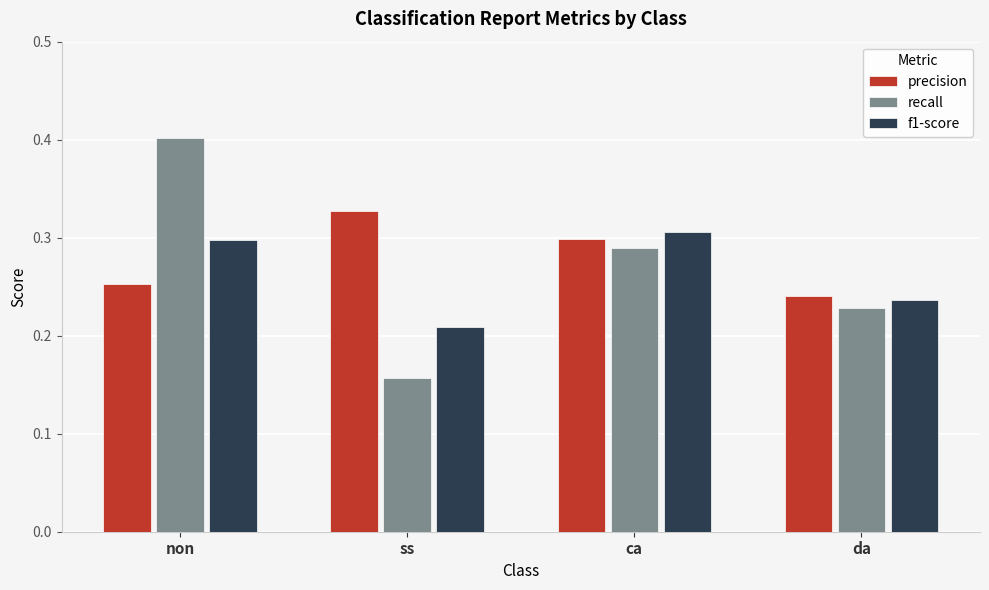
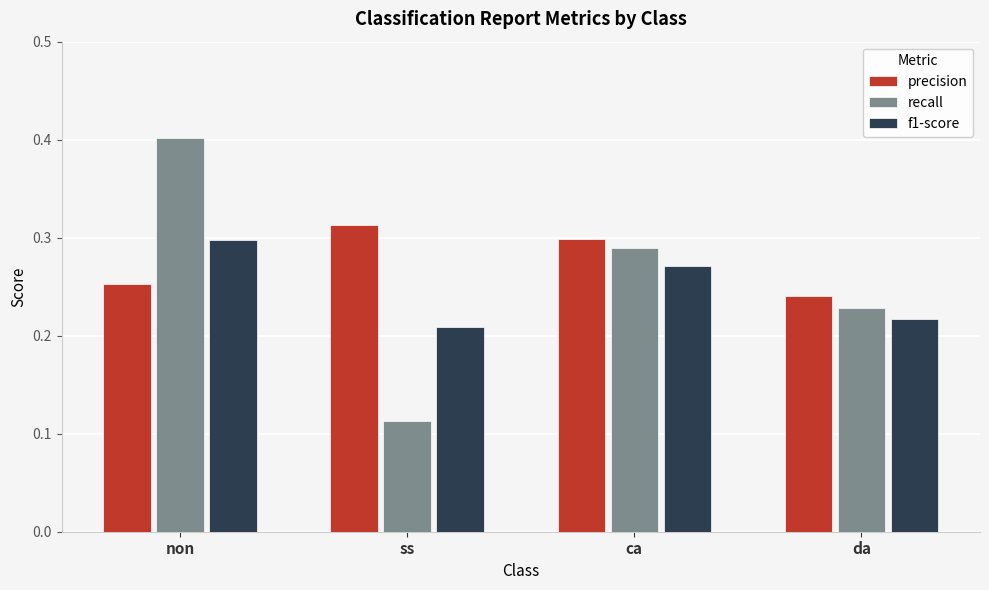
  {
    "precision": {
      "non": 0.25,
-     "ss": 0.33,
+     "ss": 0.31,
      "ca": 0.30,
      "da": 0.24
    },
    "recall": {
      "non": 0.40,
-     "ss": 0.16,
+     "ss": 0.11,
      "ca": 0.29,
      "da": 0.23
    },
    "f1-score": {
      "non": 0.30,
      "ss": 0.21,
-     "ca": 0.31,
-     "da": 0.24
+     "ca": 0.27,
+     "da": 0.22
    }
  }
